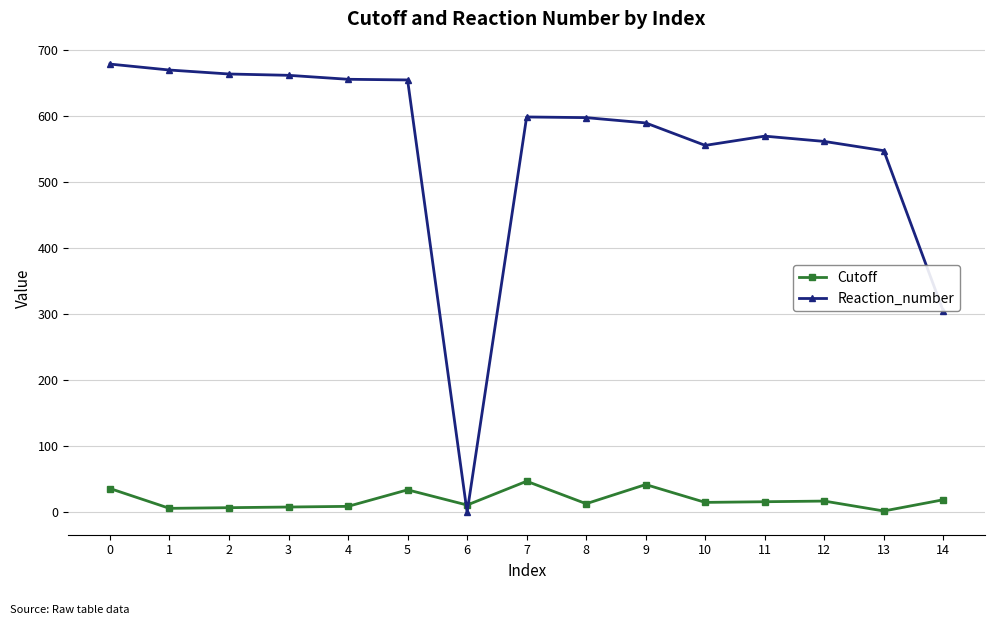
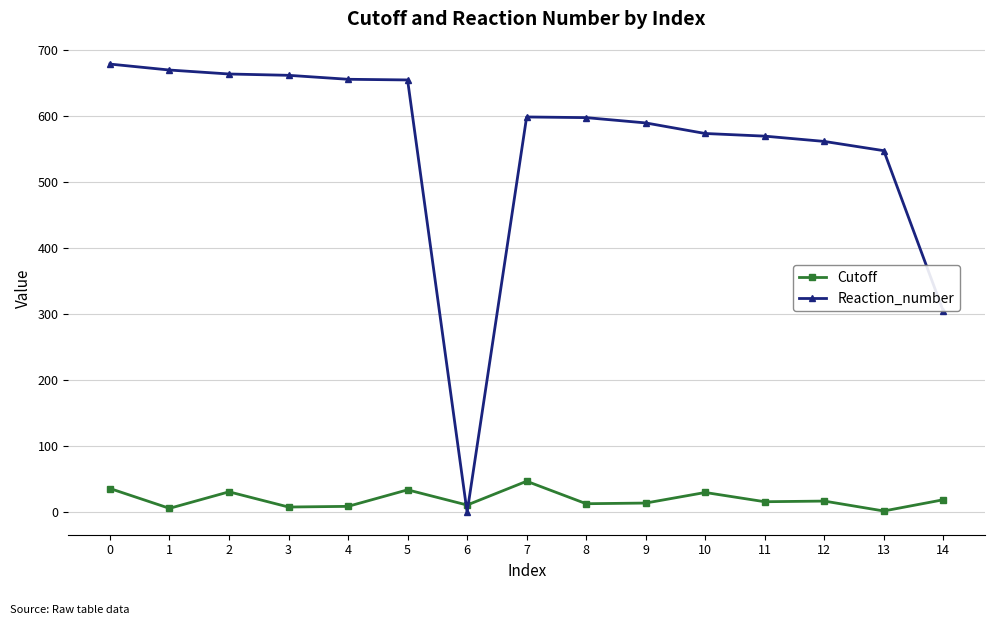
  {
    "Cutoff": {
      "0": 40,
      "1": 10,
-     "2": 10,
+     "2": 30,
      "3": 10,
      "4": 10,
      "5": 30,
      "6": 10,
      "7": 50,
      "8": 10,
-     "9": 40,
-     "10": 20,
+     "9": 10,
+     "10": 30,
      "11": 20,
      "12": 20,
      "13": 0,
      "14": 20
    },
    "Reaction_number": {
      "0": 680,
      "1": 670,
      "2": 660,
      "3": 660,
      "4": 660,
      "5": 650,
      "6": 0,
      "7": 600,
      "8": 600,
      "9": 590,
-     "10": 560,
+     "10": 570,
      "11": 570,
      "12": 560,
      "13": 550,
      "14": 300
    }
  }
